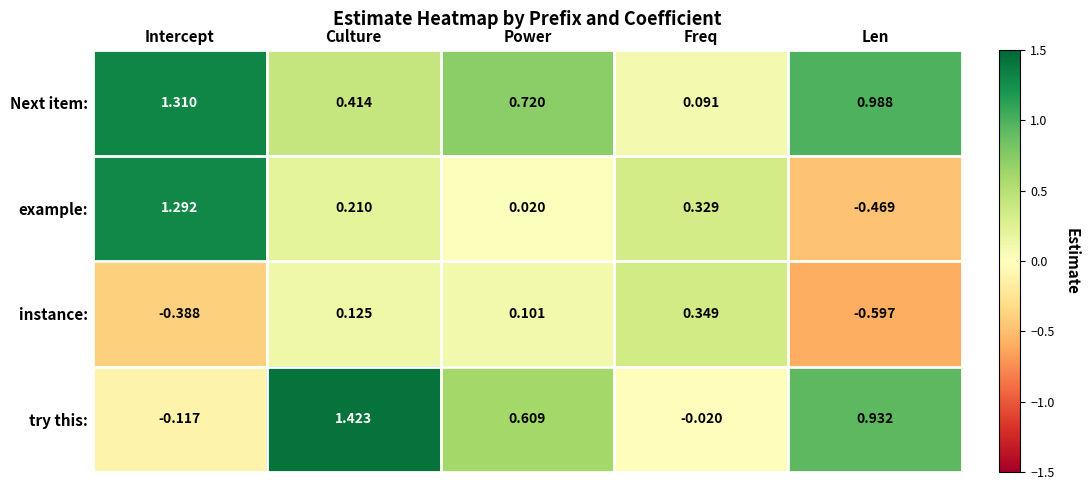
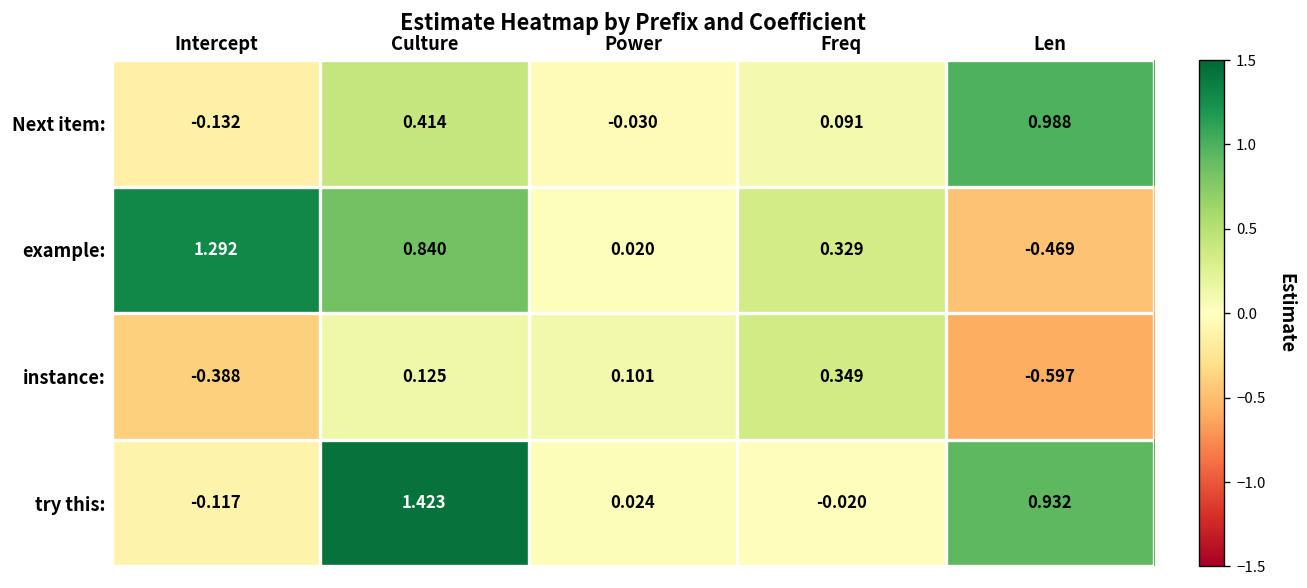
  {
    "Next item:": {
-     "Intercept": 1.310,
+     "Intercept": -0.132,
      "Culture": 0.414,
-     "Power": 0.720,
+     "Power": -0.030,
      "Freq": 0.091,
      "Len": 0.988
    },
    "example:": {
      "Intercept": 1.292,
-     "Culture": 0.210,
+     "Culture": 0.840,
      "Power": 0.020,
      "Freq": 0.329,
      "Len": -0.469
    },
    "instance:": {
      "Intercept": -0.388,
      "Culture": 0.125,
      "Power": 0.101,
      "Freq": 0.349,
      "Len": -0.597
    },
    "try this:": {
      "Intercept": -0.117,
      "Culture": 1.423,
-     "Power": 0.609,
+     "Power": 0.024,
      "Freq": -0.020,
      "Len": 0.932
    }
  }
